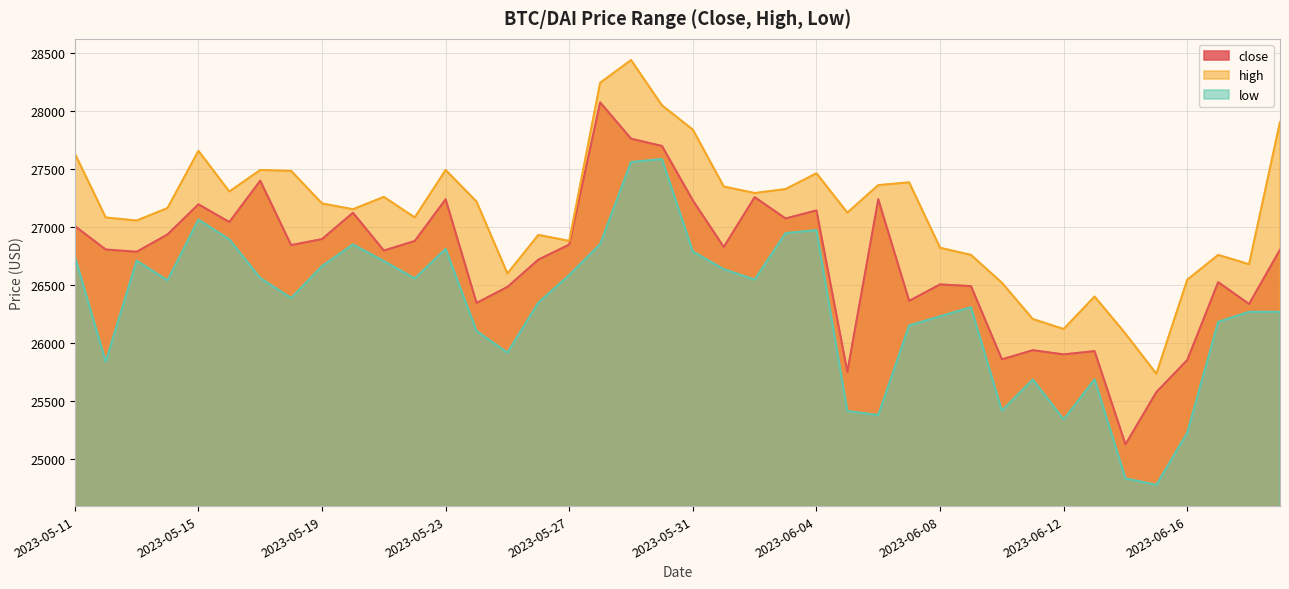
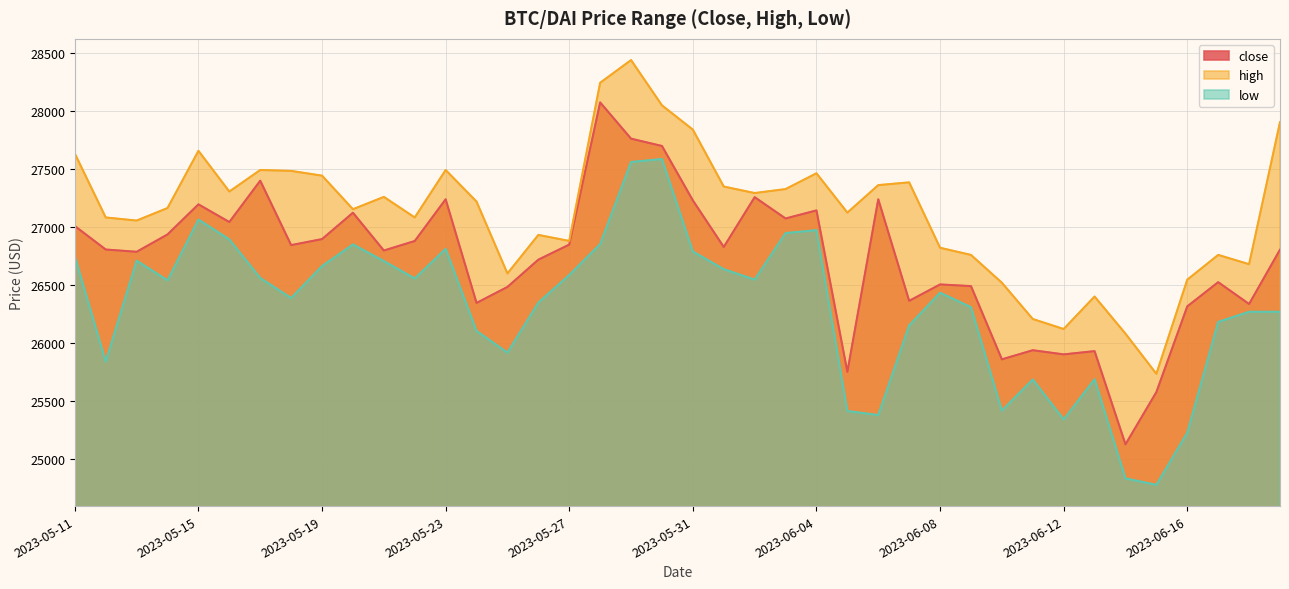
  {
    "close": {
      "2023-05-11": 27010,
      "2023-05-15": 27190,
      "2023-05-19": 26890,
      "2023-05-23": 27240,
      "2023-05-27": 26850,
      "2023-05-31": 27230,
      "2023-06-04": 27140,
      "2023-06-08": 26500,
      "2023-06-12": 25900,
-     "2023-06-16": 25850
+     "2023-06-16": 26310
    },
    "high": {
      "2023-05-11": 27630,
      "2023-05-15": 27650,
-     "2023-05-19": 27200,
+     "2023-05-19": 27440,
      "2023-05-23": 27490,
      "2023-05-27": 26880,
      "2023-05-31": 27840,
      "2023-06-04": 27460,
      "2023-06-08": 26820,
      "2023-06-12": 26120,
      "2023-06-16": 26540
    },
    "low": {
      "2023-05-11": 26740,
      "2023-05-15": 27060,
      "2023-05-19": 26660,
      "2023-05-23": 26810,
      "2023-05-27": 26580,
      "2023-05-31": 26790,
      "2023-06-04": 26970,
-     "2023-06-08": 26230,
+     "2023-06-08": 26430,
      "2023-06-12": 25340,
      "2023-06-16": 25220
    }
  }
